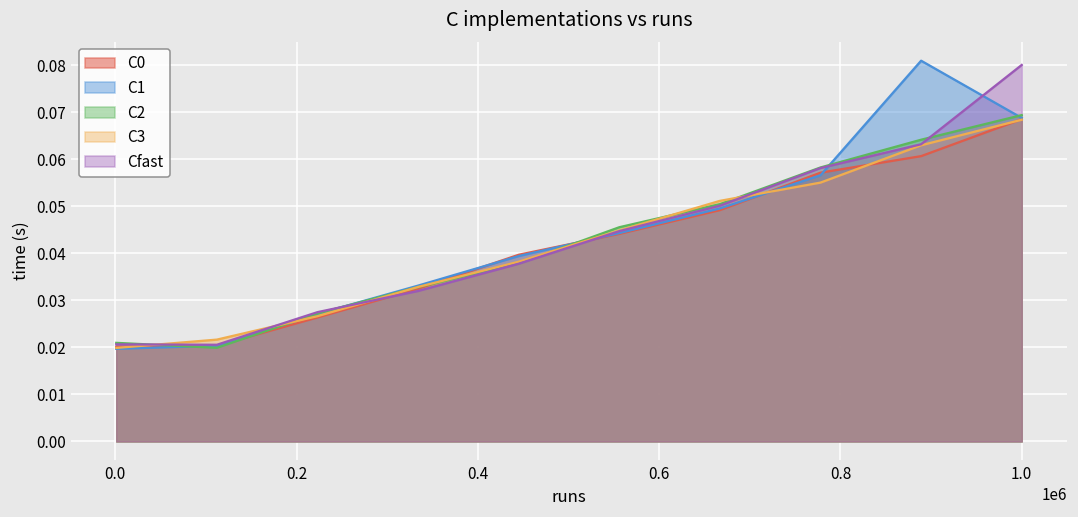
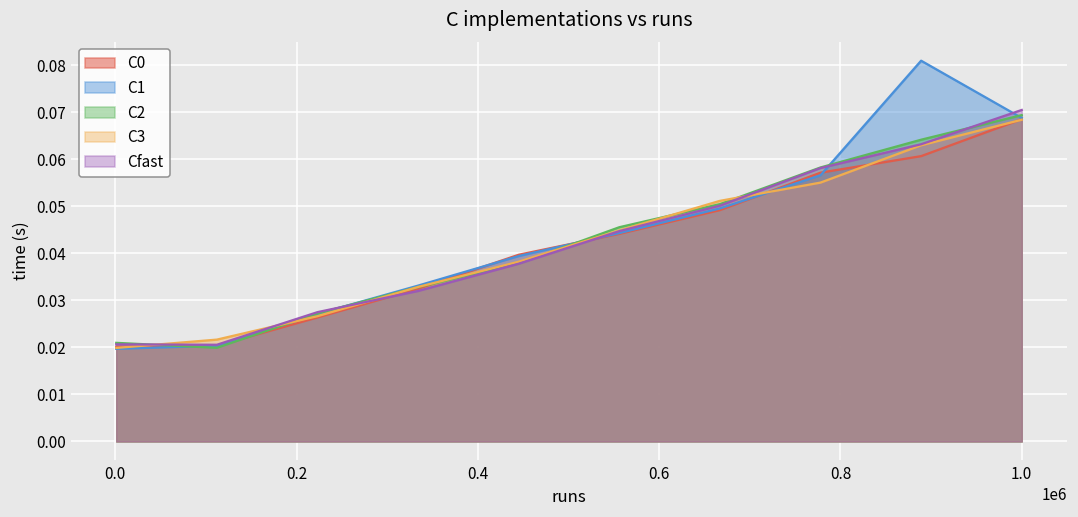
  {
    "C2": {
      "1.0": 0.069
    },
    "Cfast": {
-     "1.0": 0.080
+     "1.0": 0.070
    }
  }
